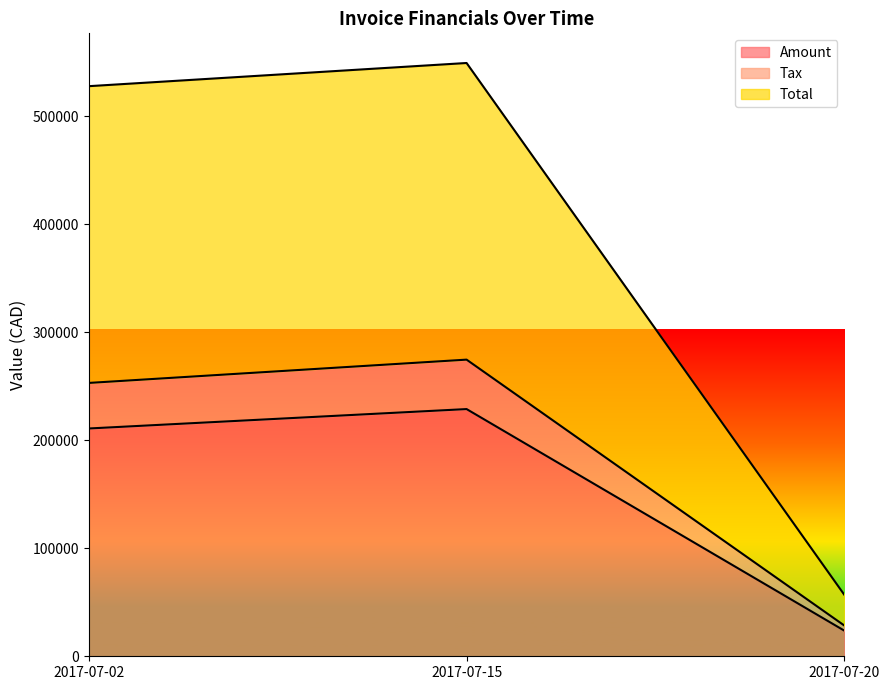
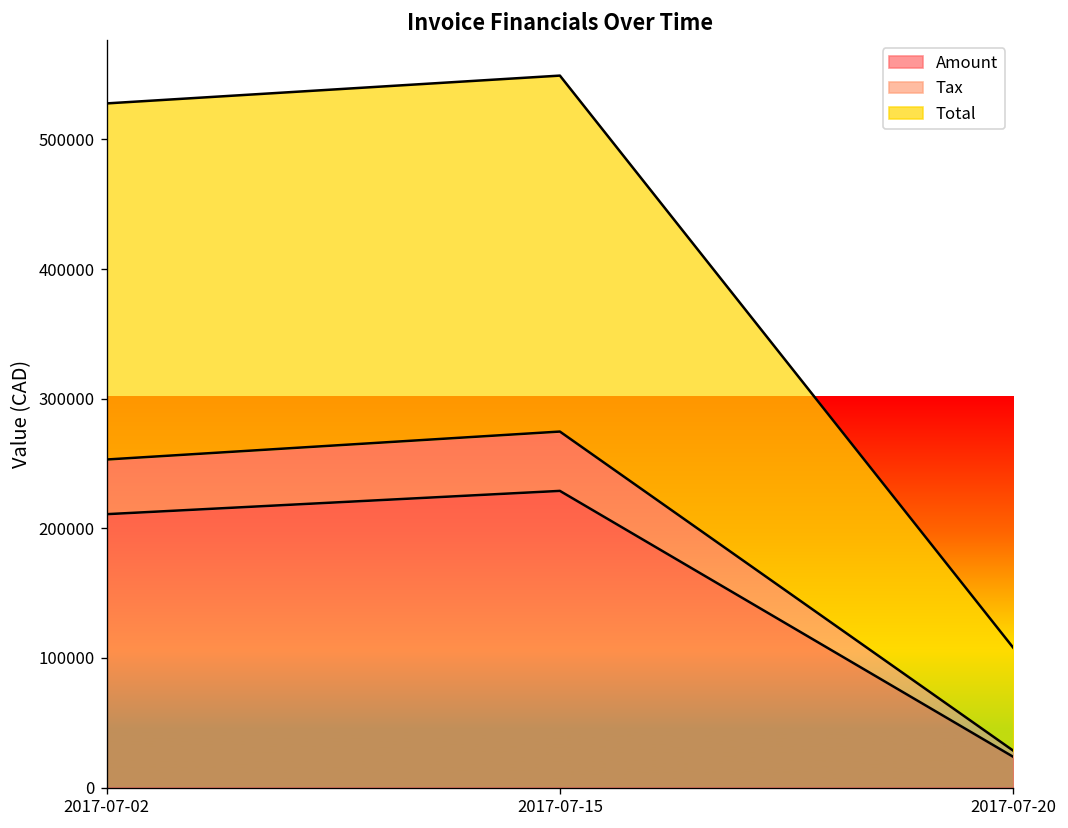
  {
    "Total": {
      "2017-07-02": 275000,
      "2017-07-15": 275000,
-     "2017-07-20": 28000
+     "2017-07-20": 79000
    }
  }
